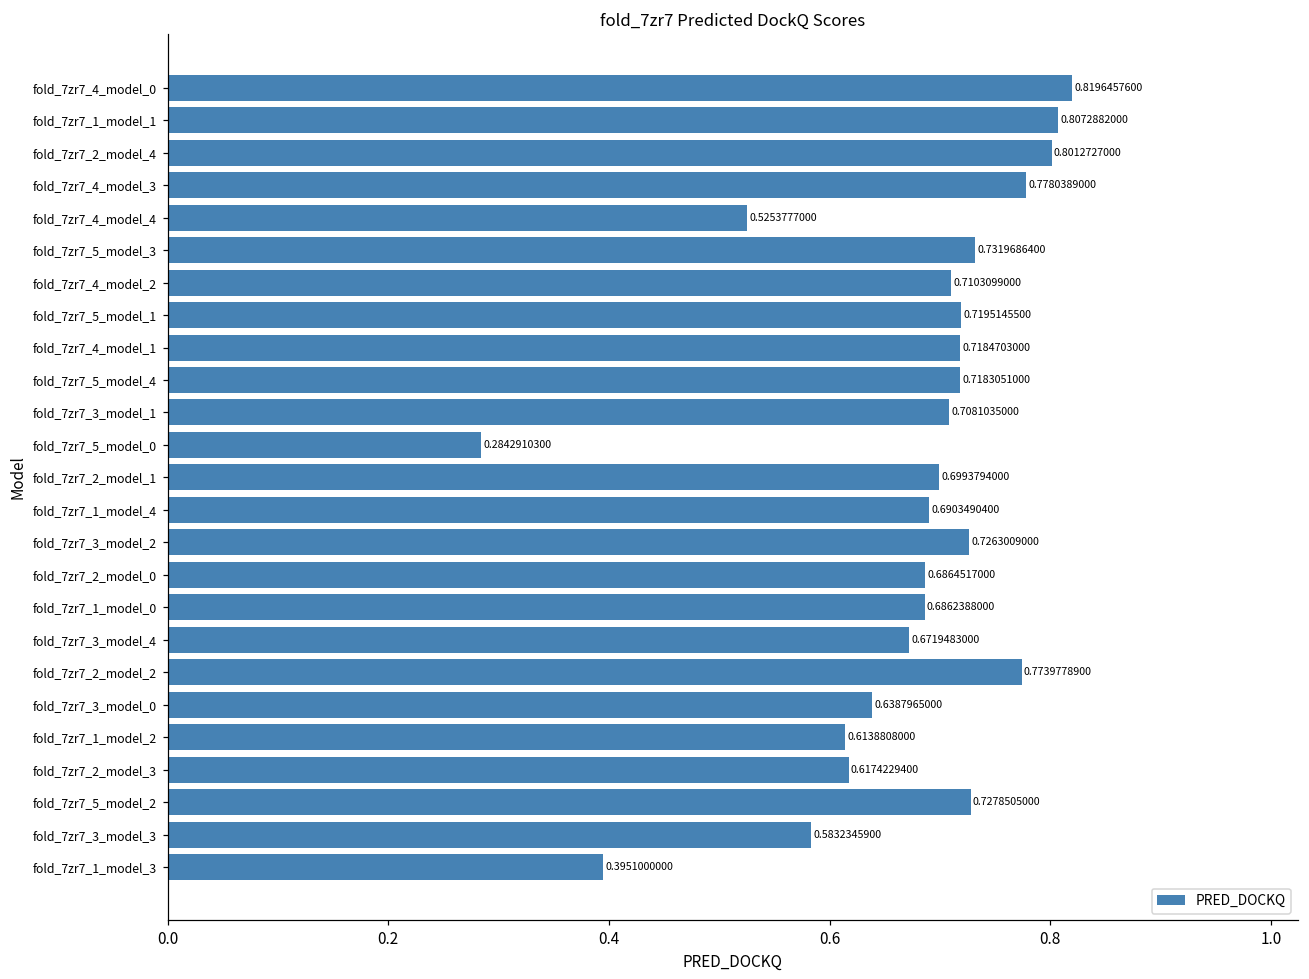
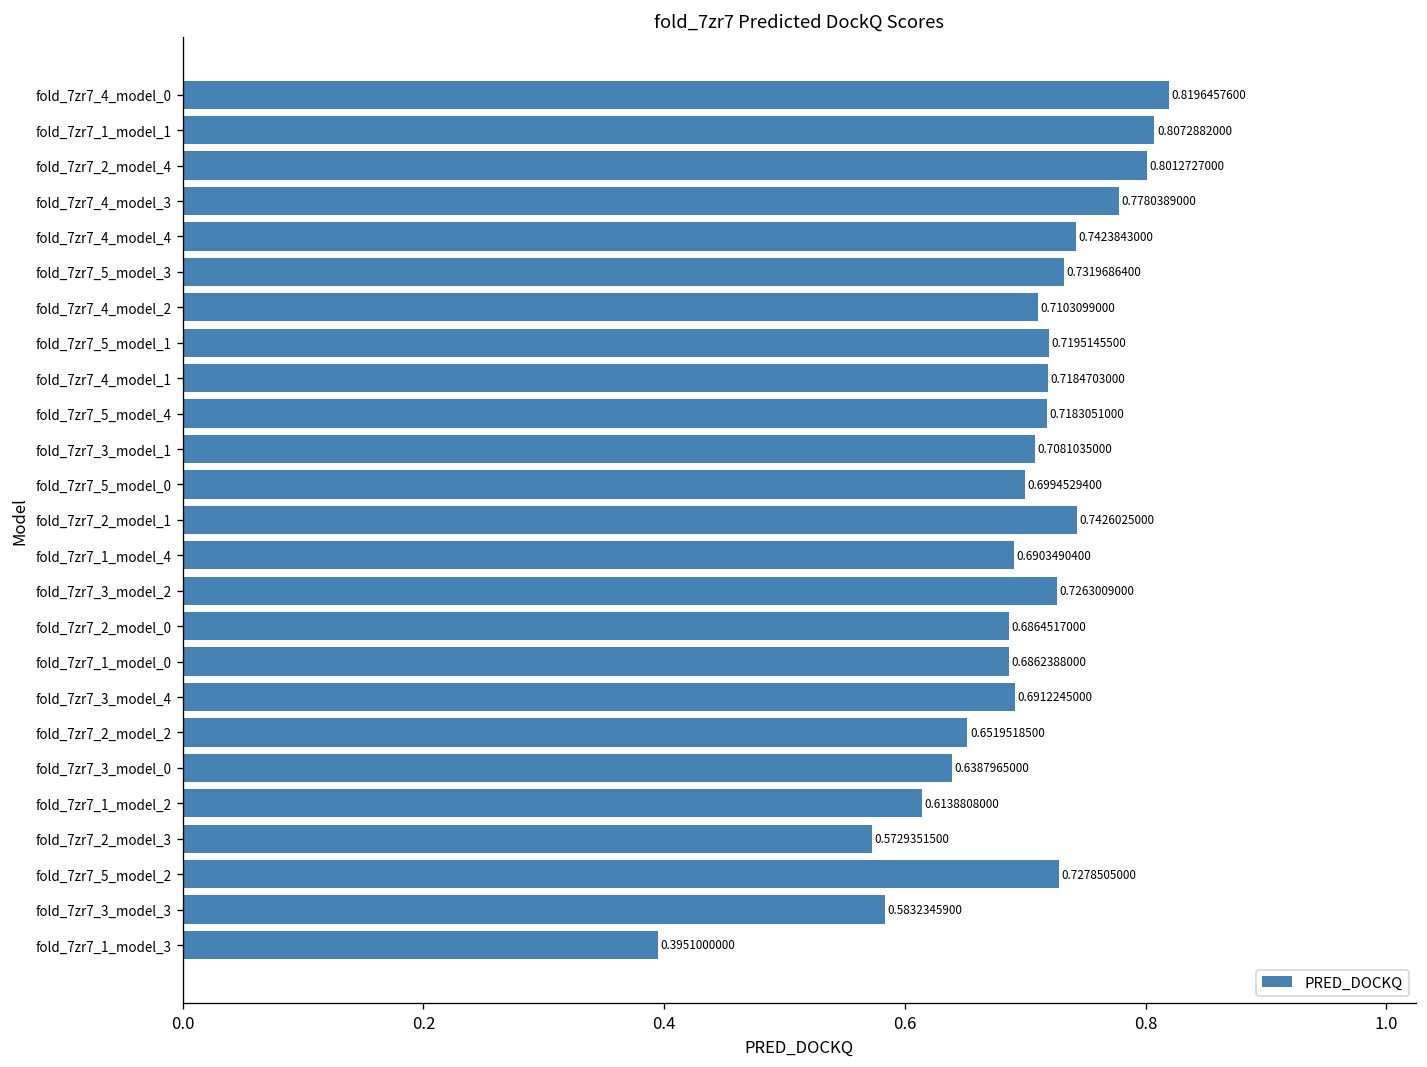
  {
    "fold_7zr7_4_model_0": 0.8196457600,
    "fold_7zr7_1_model_1": 0.8072882000,
    "fold_7zr7_2_model_4": 0.8012727000,
    "fold_7zr7_4_model_3": 0.7780389000,
-   "fold_7zr7_4_model_4": 0.5253777000,
+   "fold_7zr7_4_model_4": 0.7423843000,
    "fold_7zr7_5_model_3": 0.7319686400,
    "fold_7zr7_4_model_2": 0.7103099000,
    "fold_7zr7_5_model_1": 0.7195145500,
    "fold_7zr7_4_model_1": 0.7184703000,
    "fold_7zr7_5_model_4": 0.7183051000,
    "fold_7zr7_3_model_1": 0.7081035000,
-   "fold_7zr7_5_model_0": 0.2842910300,
-   "fold_7zr7_2_model_1": 0.6993794000,
+   "fold_7zr7_5_model_0": 0.6994529400,
+   "fold_7zr7_2_model_1": 0.7426025000,
    "fold_7zr7_1_model_4": 0.6903490400,
    "fold_7zr7_3_model_2": 0.7263009000,
    "fold_7zr7_2_model_0": 0.6864517000,
    "fold_7zr7_1_model_0": 0.6862388000,
-   "fold_7zr7_3_model_4": 0.6719483000,
-   "fold_7zr7_2_model_2": 0.7739778900,
+   "fold_7zr7_3_model_4": 0.6912245000,
+   "fold_7zr7_2_model_2": 0.6519518500,
    "fold_7zr7_3_model_0": 0.6387965000,
    "fold_7zr7_1_model_2": 0.6138808000,
-   "fold_7zr7_2_model_3": 0.6174229400,
+   "fold_7zr7_2_model_3": 0.5729351500,
    "fold_7zr7_5_model_2": 0.7278505000,
    "fold_7zr7_3_model_3": 0.5832345900,
    "fold_7zr7_1_model_3": 0.3951000000
  }
